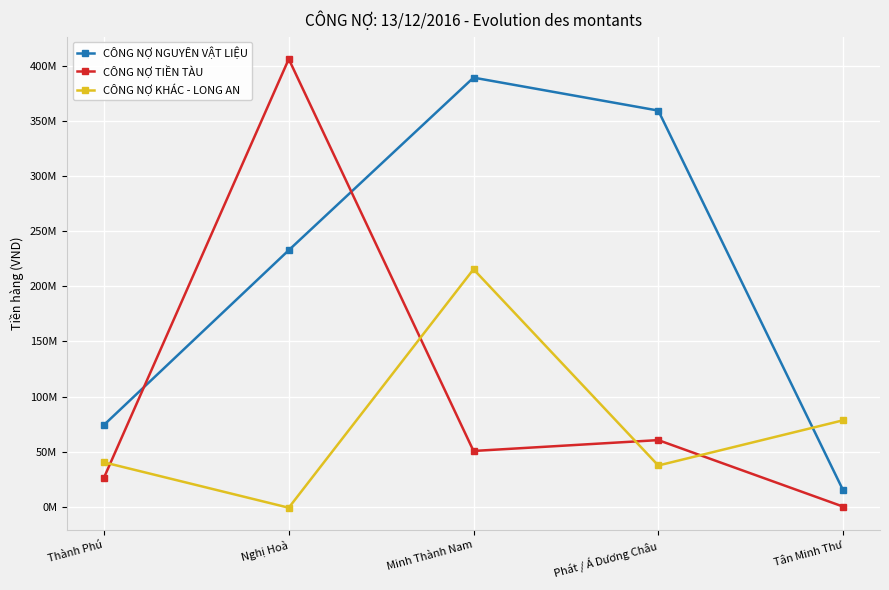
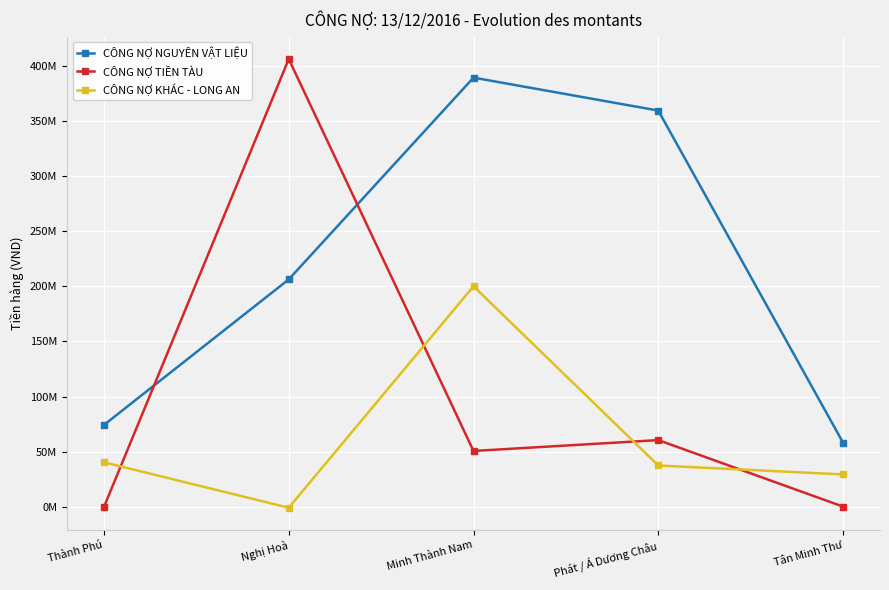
  {
    "CÔNG NỢ NGUYÊN VẬT LIỆU": {
      "Thành Phú": 74000000,
-     "Nghị Hoà": 233000000,
+     "Nghị Hoà": 206000000,
      "Minh Thành Nam": 389000000,
      "Phát / Á Dương Châu": 359000000,
-     "Tân Minh Thư": 15000000
+     "Tân Minh Thư": 58000000
    },
    "CÔNG NỢ TIỀN TÀU": {
-     "Thành Phú": 26000000,
+     "Thành Phú": 0,
      "Nghị Hoà": 406000000,
      "Minh Thành Nam": 51000000,
      "Phát / Á Dương Châu": 60000000,
      "Tân Minh Thư": 0
    },
    "CÔNG NỢ KHÁC - LONG AN": {
      "Thành Phú": 40000000,
      "Nghị Hoà": -1000000,
-     "Minh Thành Nam": 215000000,
+     "Minh Thành Nam": 200000000,
      "Phát / Á Dương Châu": 37000000,
-     "Tân Minh Thư": 78000000
+     "Tân Minh Thư": 29000000
    }
  }
